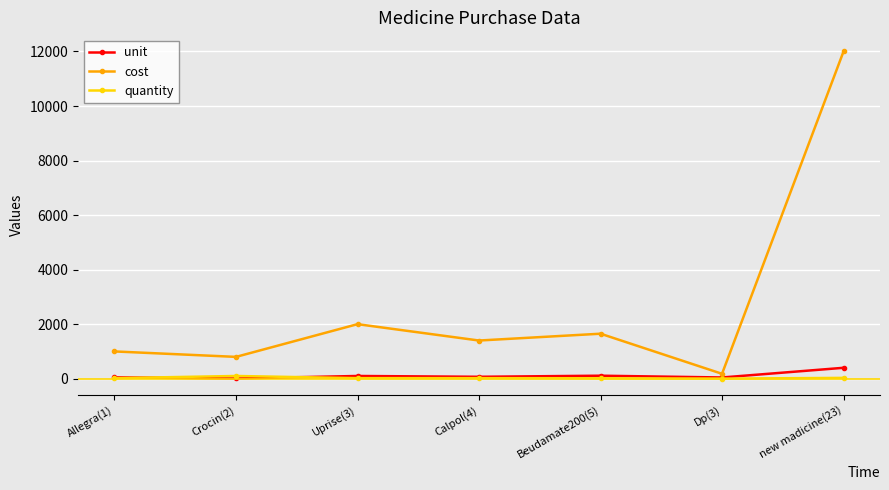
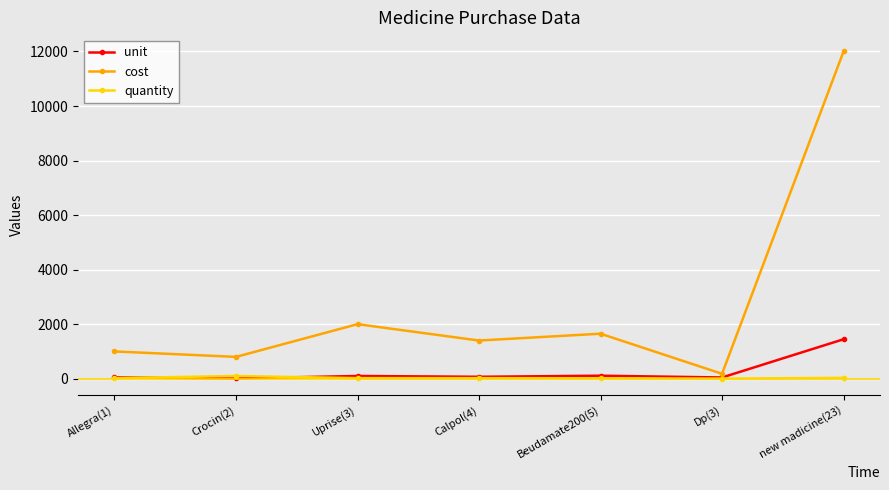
  {
    "unit": {
      "Beudamate200(5)": 100,
-     "new madicine(23)": 400
+     "new madicine(23)": 1400
    }
  }
